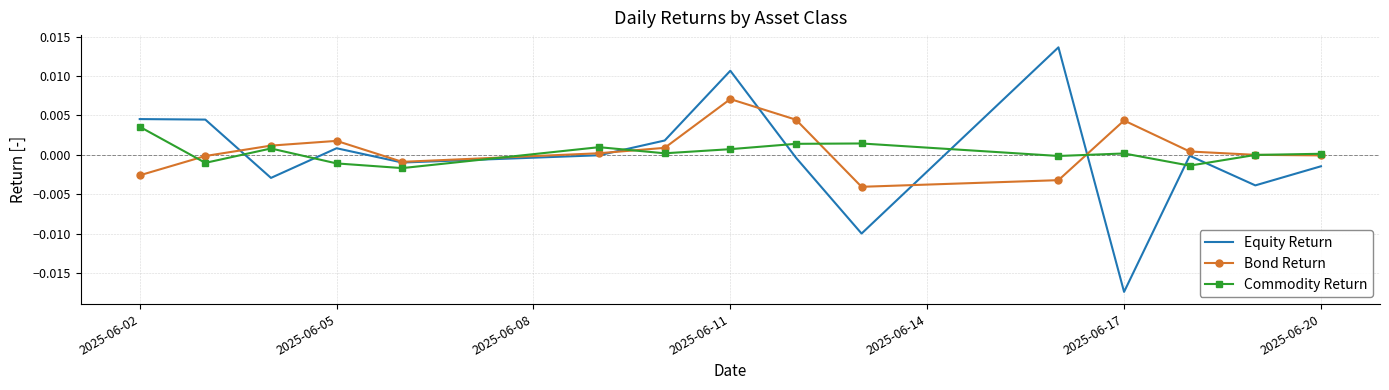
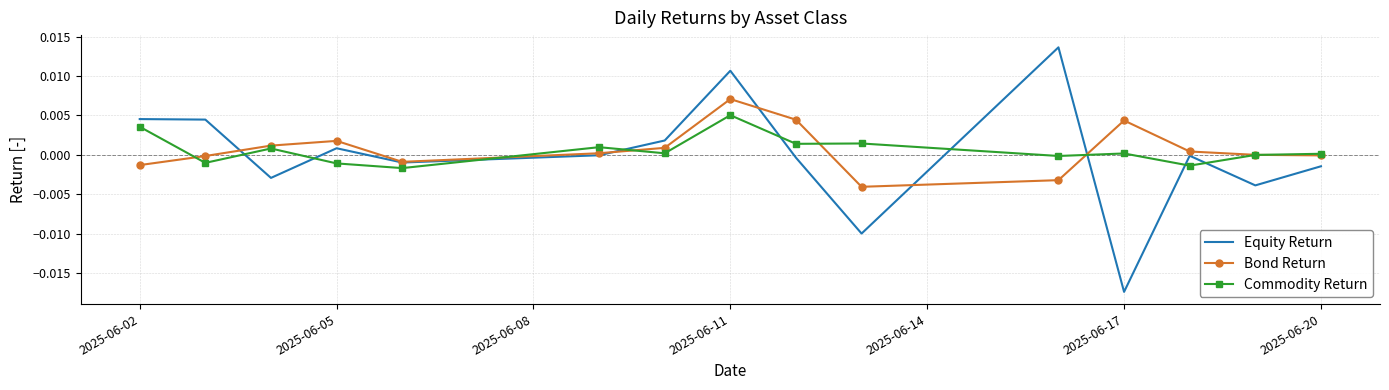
  {
    "Equity Return": {
      "2025-06-02": 0.005,
      "2025-06-05": 0.001,
      "2025-06-11": 0.011,
      "2025-06-17": -0.017,
      "2025-06-20": -0.001
    },
    "Bond Return": {
-     "2025-06-02": -0.003,
+     "2025-06-02": -0.001,
      "2025-06-05": 0.002,
      "2025-06-11": 0.007,
      "2025-06-17": 0.004
    },
    "Commodity Return": {
      "2025-06-02": 0.004,
      "2025-06-05": -0.001,
-     "2025-06-11": 0.001,
+     "2025-06-11": 0.005,
      "2025-06-17": 0.000
    }
  }
